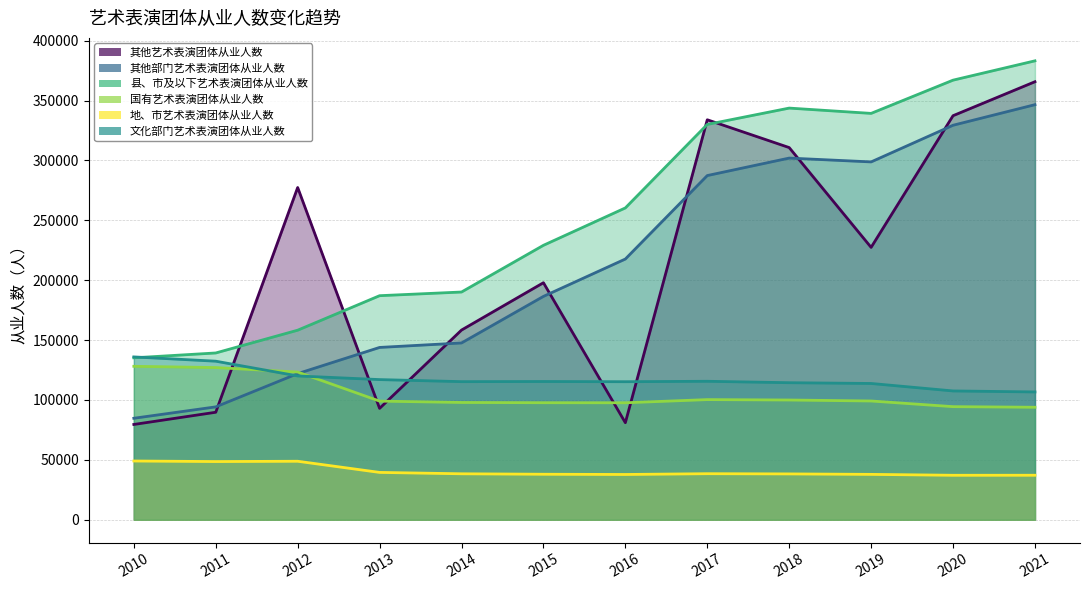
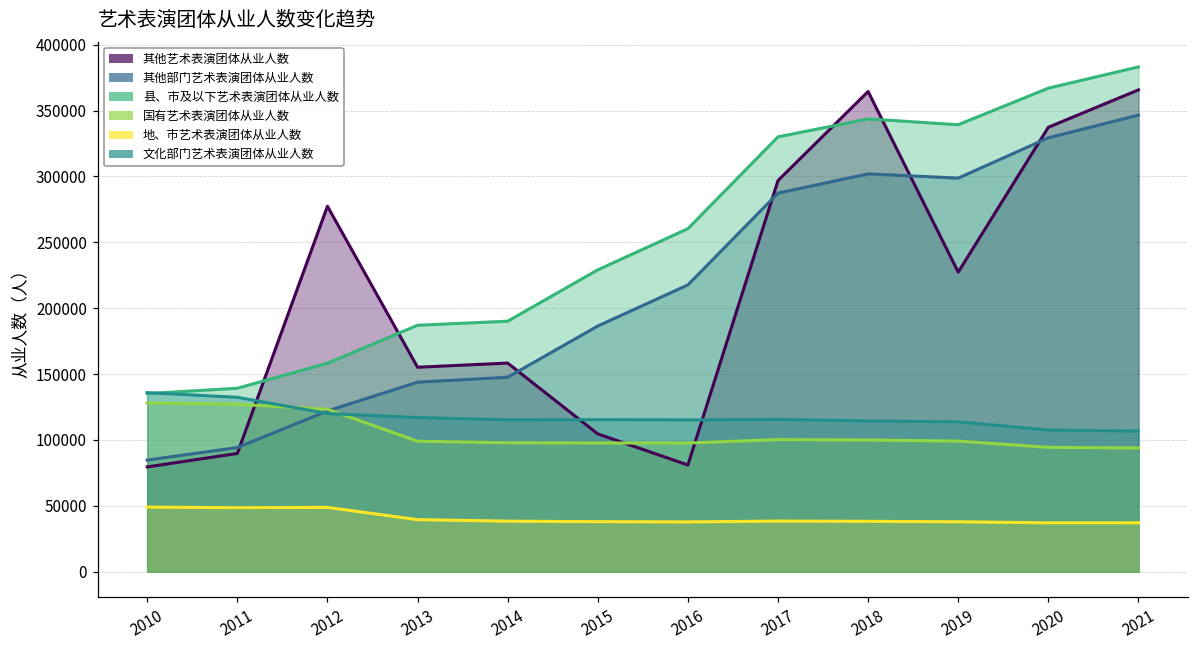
  {
    "其他艺术表演团体从业人数": {
      "2010": 80000,
      "2011": 90000,
      "2012": 277000,
-     "2013": 93000,
+     "2013": 155000,
      "2014": 158000,
-     "2015": 198000,
+     "2015": 105000,
      "2016": 81000,
-     "2017": 334000,
-     "2018": 311000,
+     "2017": 297000,
+     "2018": 365000,
      "2019": 227000,
      "2020": 337000,
      "2021": 366000
    }
  }
